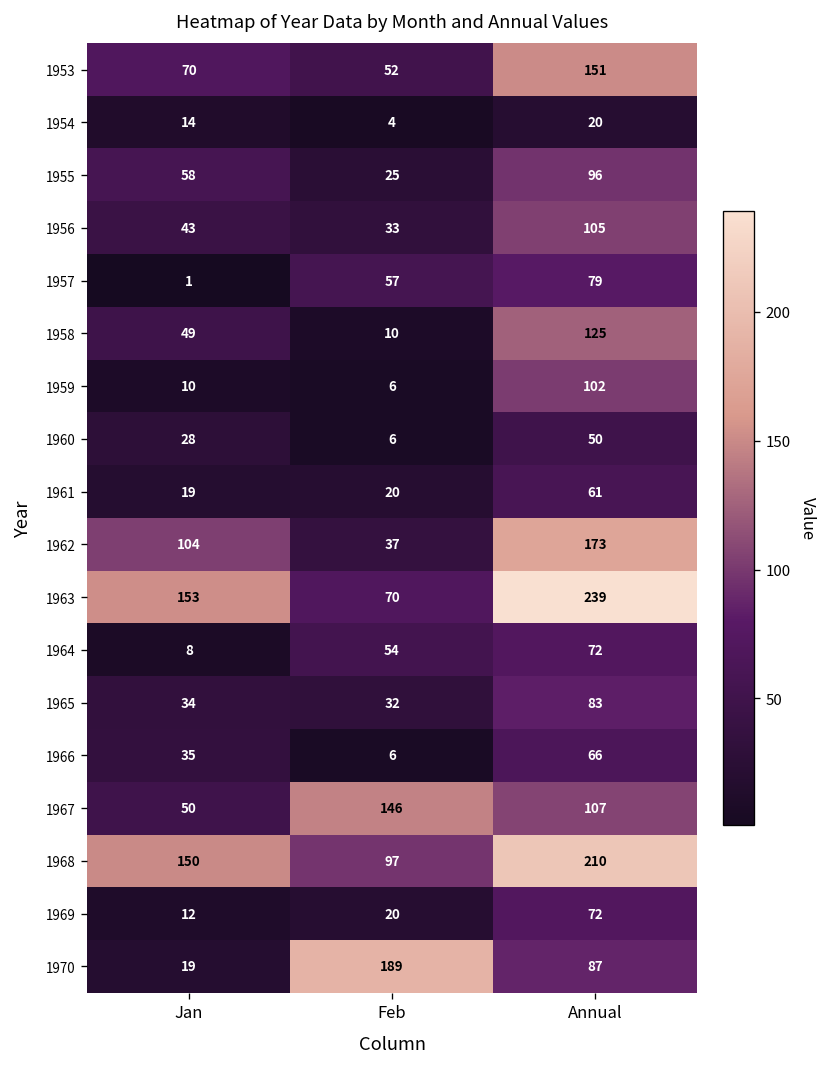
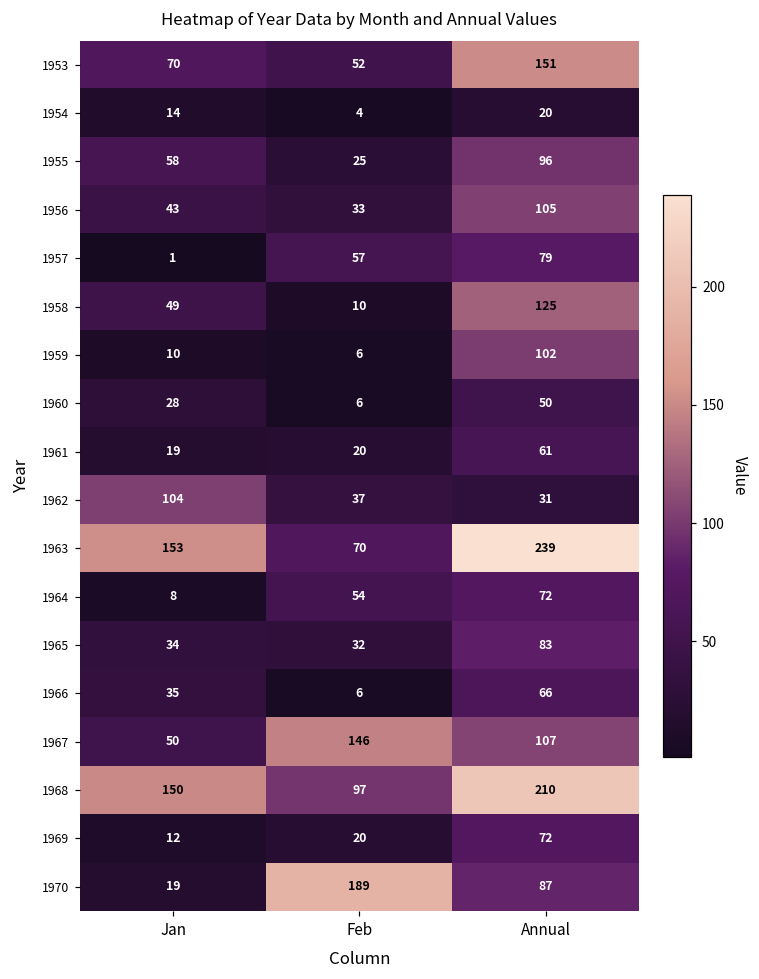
  {
    "1953": {
      "Jan": 70,
      "Feb": 52,
      "Annual": 151
    },
    "1954": {
      "Jan": 14,
      "Feb": 4,
      "Annual": 20
    },
    "1955": {
      "Jan": 58,
      "Feb": 25,
      "Annual": 96
    },
    "1956": {
      "Jan": 43,
      "Feb": 33,
      "Annual": 105
    },
    "1957": {
      "Jan": 1,
      "Feb": 57,
      "Annual": 79
    },
    "1958": {
      "Jan": 49,
      "Feb": 10,
      "Annual": 125
    },
    "1959": {
      "Jan": 10,
      "Feb": 6,
      "Annual": 102
    },
    "1960": {
      "Jan": 28,
      "Feb": 6,
      "Annual": 50
    },
    "1961": {
      "Jan": 19,
      "Feb": 20,
      "Annual": 61
    },
    "1962": {
      "Jan": 104,
      "Feb": 37,
-     "Annual": 173
+     "Annual": 31
    },
    "1963": {
      "Jan": 153,
      "Feb": 70,
      "Annual": 239
    },
    "1964": {
      "Jan": 8,
      "Feb": 54,
      "Annual": 72
    },
    "1965": {
      "Jan": 34,
      "Feb": 32,
      "Annual": 83
    },
    "1966": {
      "Jan": 35,
      "Feb": 6,
      "Annual": 66
    },
    "1967": {
      "Jan": 50,
      "Feb": 146,
      "Annual": 107
    },
    "1968": {
      "Jan": 150,
      "Feb": 97,
      "Annual": 210
    },
    "1969": {
      "Jan": 12,
      "Feb": 20,
      "Annual": 72
    },
    "1970": {
      "Jan": 19,
      "Feb": 189,
      "Annual": 87
    }
  }
